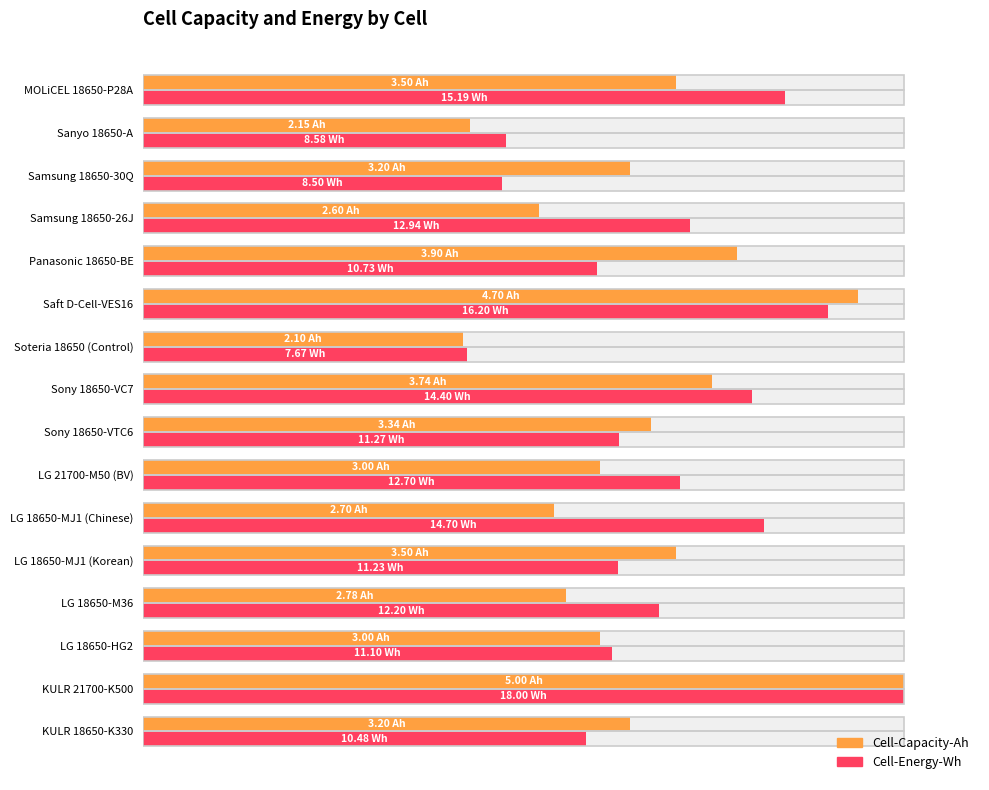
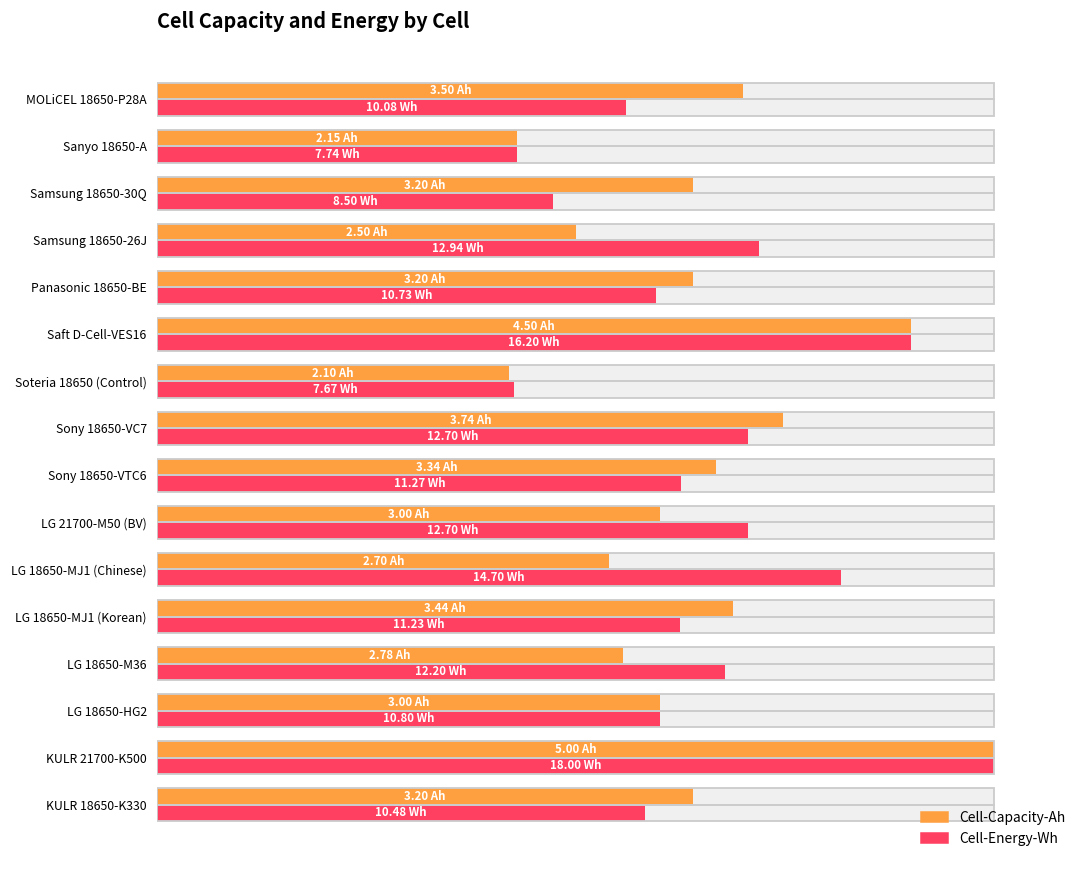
  {
    "Cell-Capacity-Ah": {
-     "Samsung 18650-26J": 2.60,
-     "Panasonic 18650-BE": 3.90,
-     "Saft D-Cell-VES16": 4.70,
-     "LG 18650-MJ1 (Korean)": 3.50
+     "Samsung 18650-26J": 2.50,
+     "Panasonic 18650-BE": 3.20,
+     "Saft D-Cell-VES16": 4.50,
+     "LG 18650-MJ1 (Korean)": 3.44
    },
    "Cell-Energy-Wh": {
-     "MOLiCEL 18650-P28A": 15.19,
-     "Sanyo 18650-A": 8.58,
-     "Sony 18650-VC7": 14.40,
-     "LG 18650-HG2": 11.10
+     "MOLiCEL 18650-P28A": 10.08,
+     "Sanyo 18650-A": 7.74,
+     "Sony 18650-VC7": 12.70,
+     "LG 18650-HG2": 10.80
    }
  }
